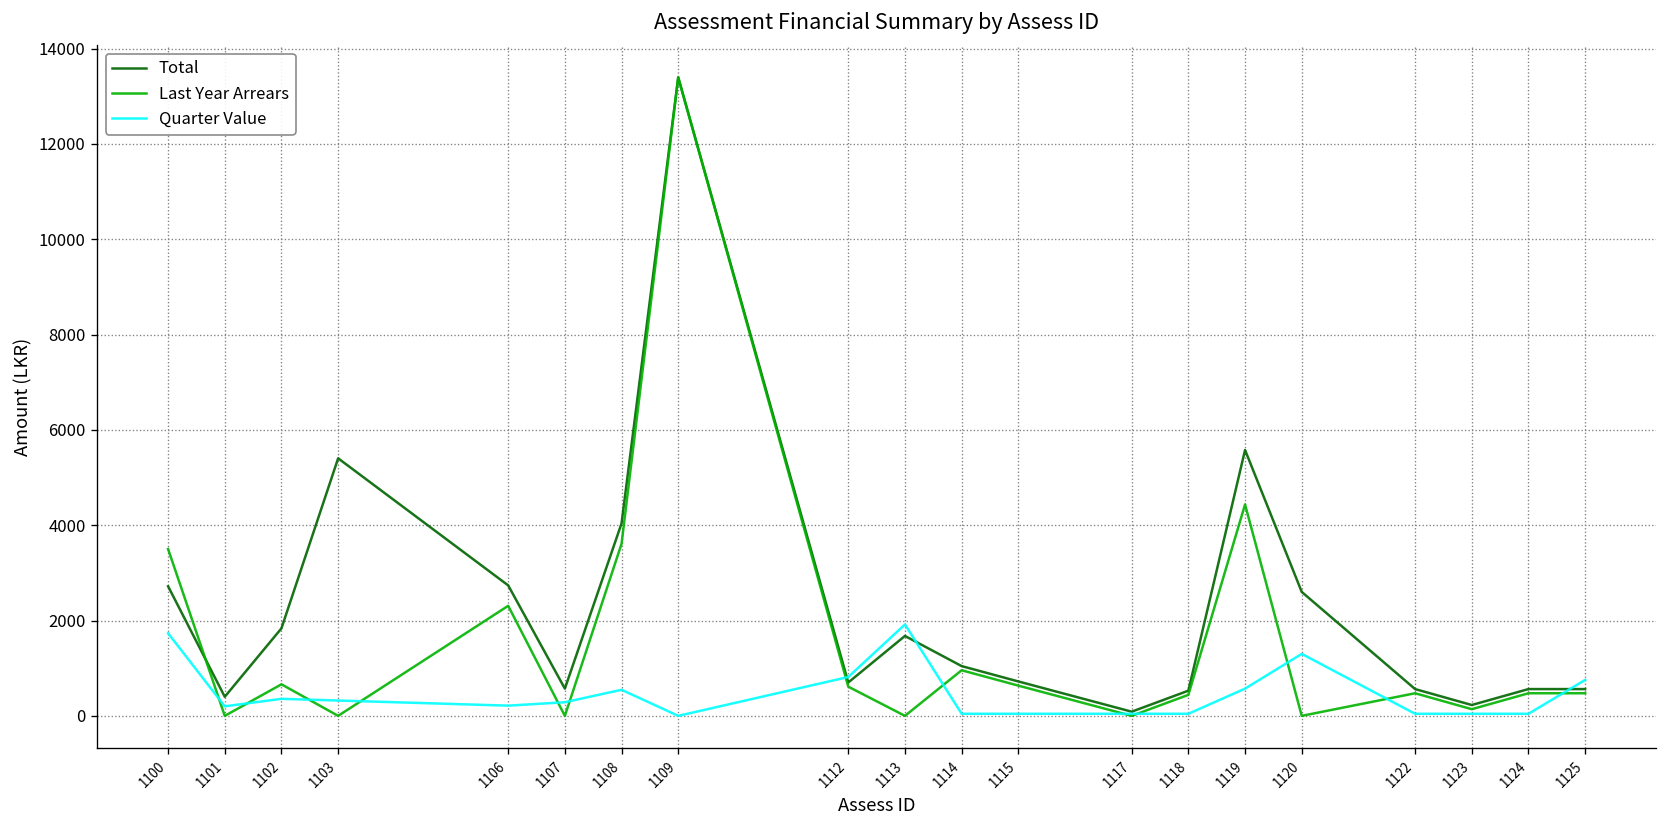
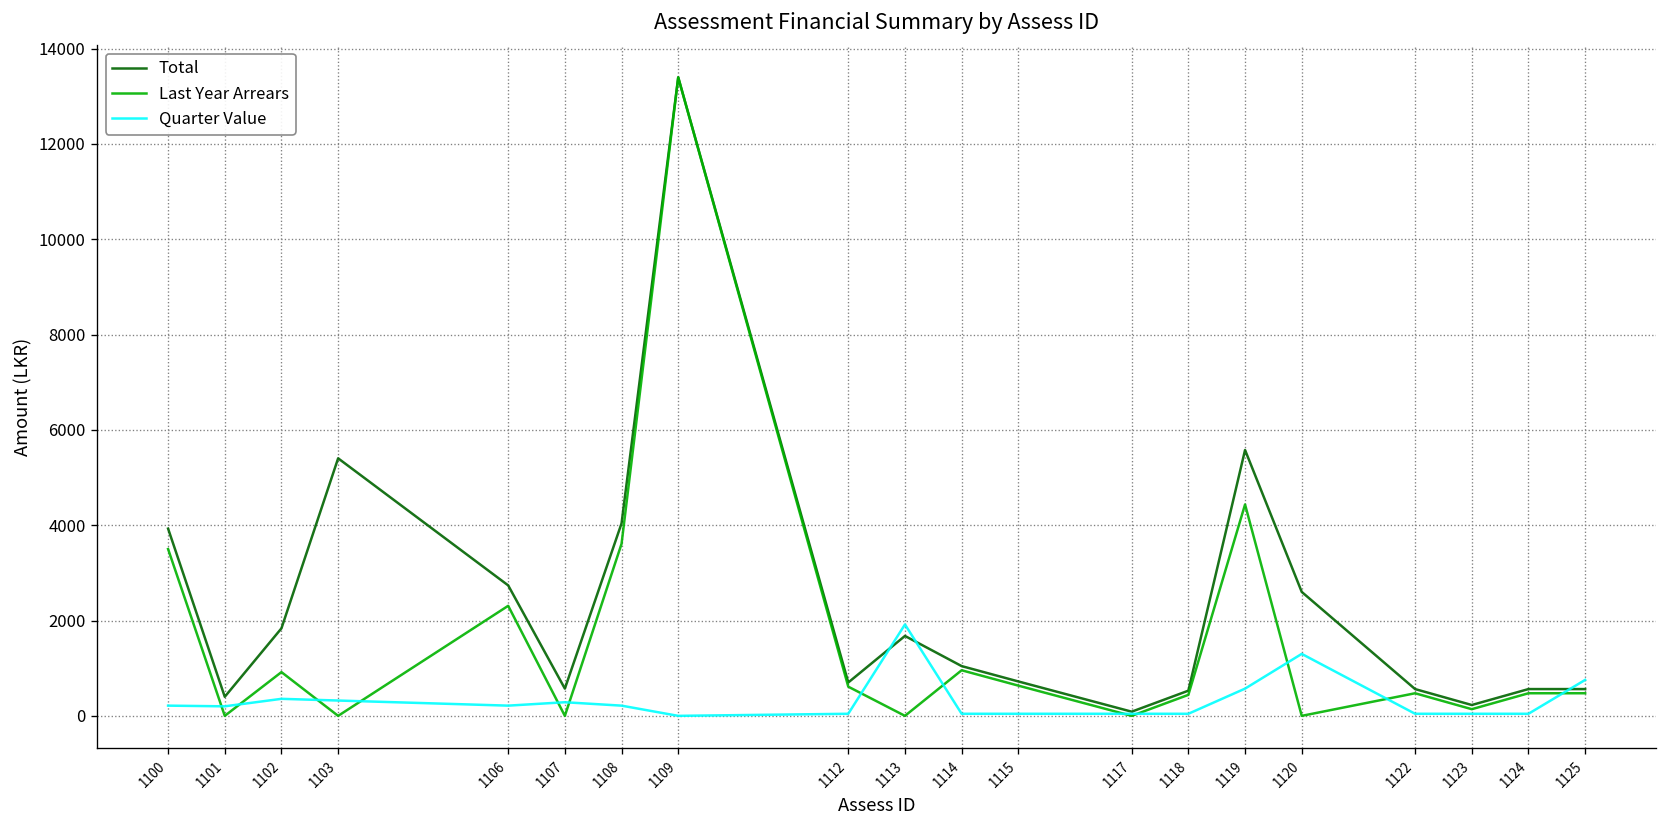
  {
    "Total": {
-     "1100": 2700,
+     "1100": 3900,
      "1101": 400,
      "1102": 1800,
      "1103": 5400,
      "1106": 2700,
      "1107": 600,
      "1108": 4000,
      "1112": 700,
      "1113": 1700,
      "1114": 1000,
      "1115": 700,
      "1118": 500,
      "1119": 5600,
      "1120": 2600,
      "1122": 600,
      "1123": 200,
      "1124": 600,
      "1125": 600
    },
    "Last Year Arrears": {
      "1100": 3500,
      "1101": 0,
-     "1102": 700,
+     "1102": 900,
      "1103": 0,
      "1106": 2300,
      "1107": 0,
      "1108": 3600,
      "1112": 600,
      "1113": 0,
      "1114": 1000,
      "1115": 600,
      "1118": 400,
      "1119": 4400,
      "1120": 0,
      "1122": 500,
      "1123": 100,
      "1124": 500,
      "1125": 500
    },
    "Quarter Value": {
-     "1100": 1700,
+     "1100": 200,
      "1101": 200,
      "1102": 400,
      "1103": 300,
      "1106": 200,
      "1107": 300,
-     "1108": 500,
+     "1108": 200,
      "1109": 0,
-     "1112": 800,
+     "1112": 0,
      "1113": 1900,
      "1114": 0,
      "1115": 0,
      "1118": 0,
      "1119": 600,
      "1120": 1300,
      "1122": 0,
      "1123": 0,
      "1124": 0,
      "1125": 800
    }
  }
